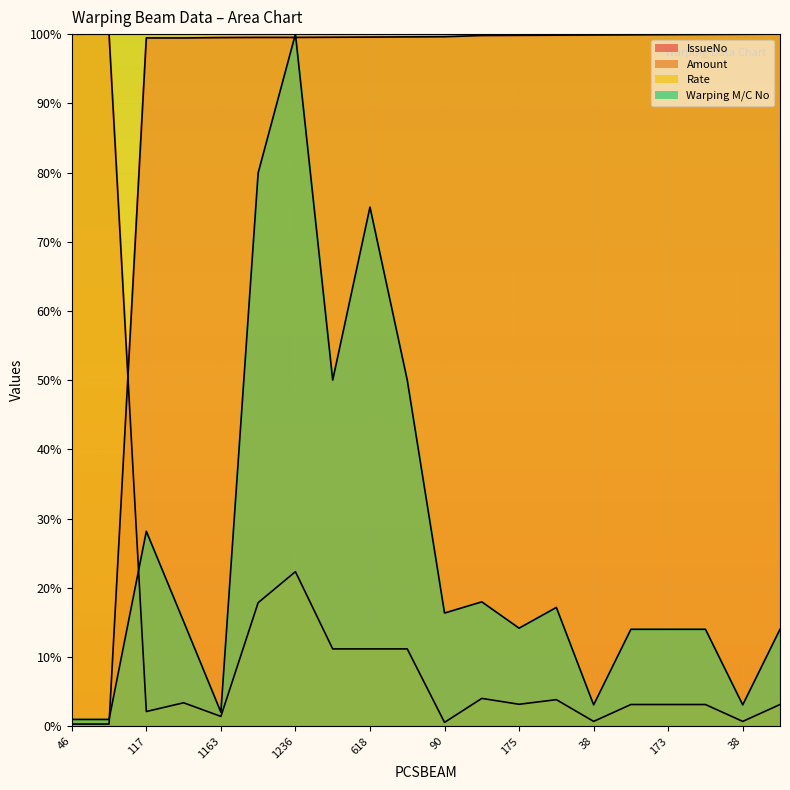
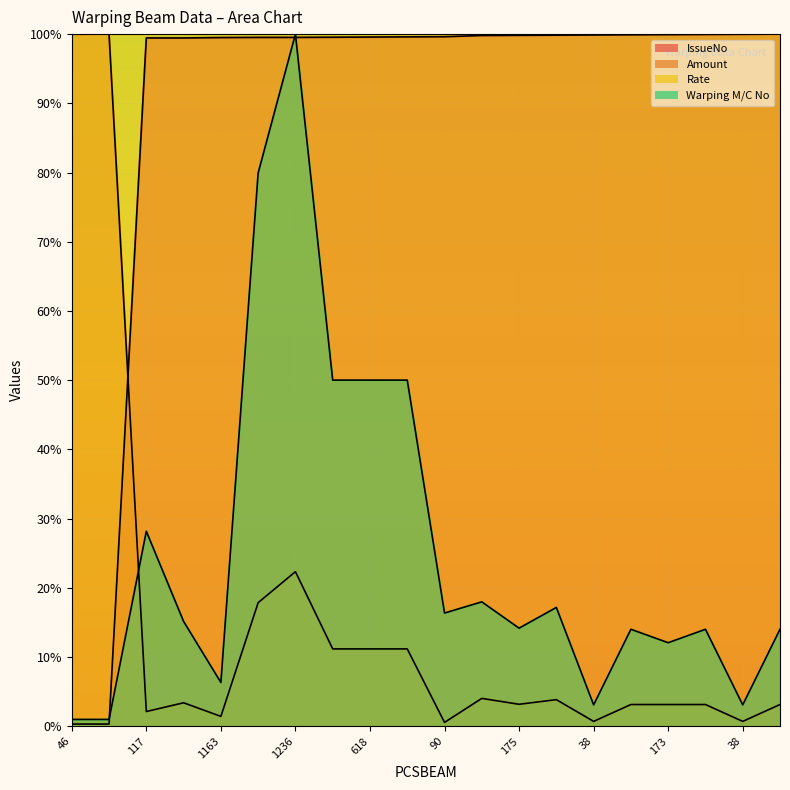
  {
    "Warping M/C No": {
      "46": "1%",
      "117": "28%",
-     "1163": "2%",
-     "618": "75%",
+     "1163": "6%",
+     "618": "50%",
      "90": "16%",
      "175": "14%",
-     "173": "14%"
+     "173": "12%"
    }
  }
